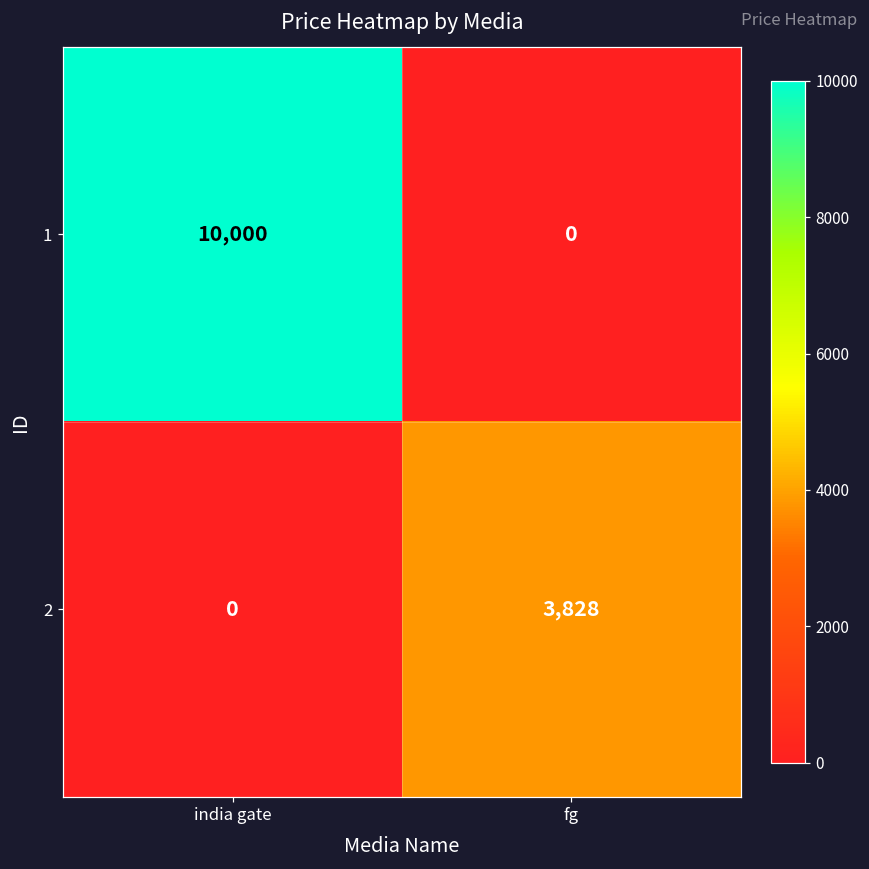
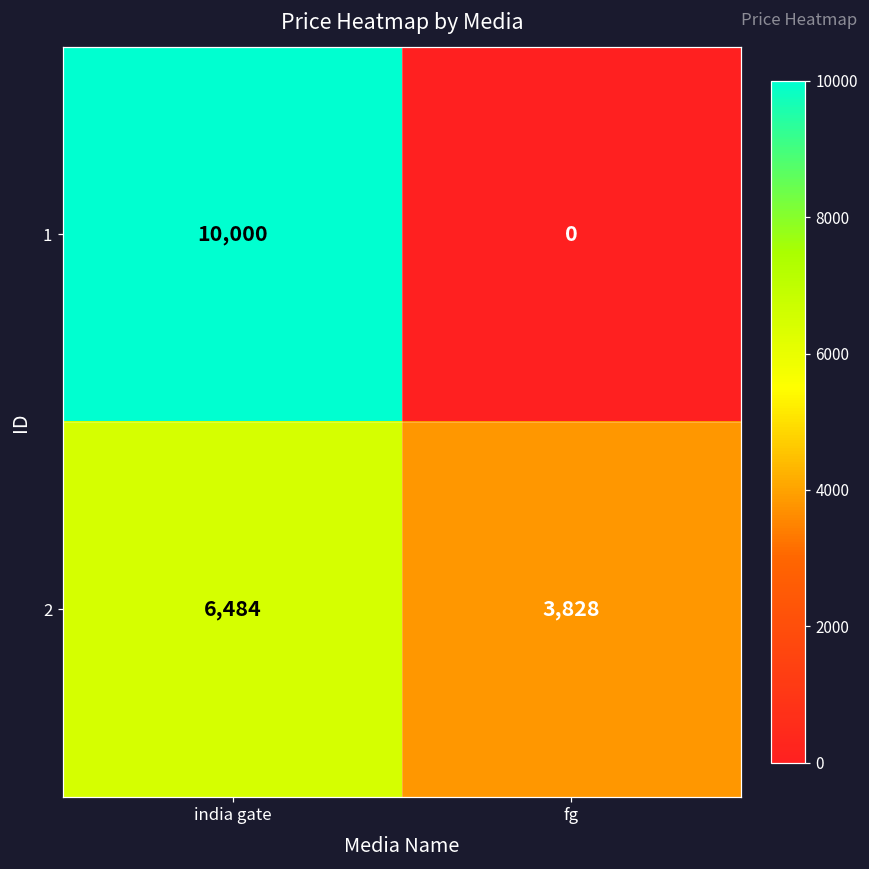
  {
    "1": {
      "india gate": "10,000",
      "fg": "0"
    },
    "2": {
-     "india gate": "0",
+     "india gate": "6,484",
      "fg": "3,828"
    }
  }
